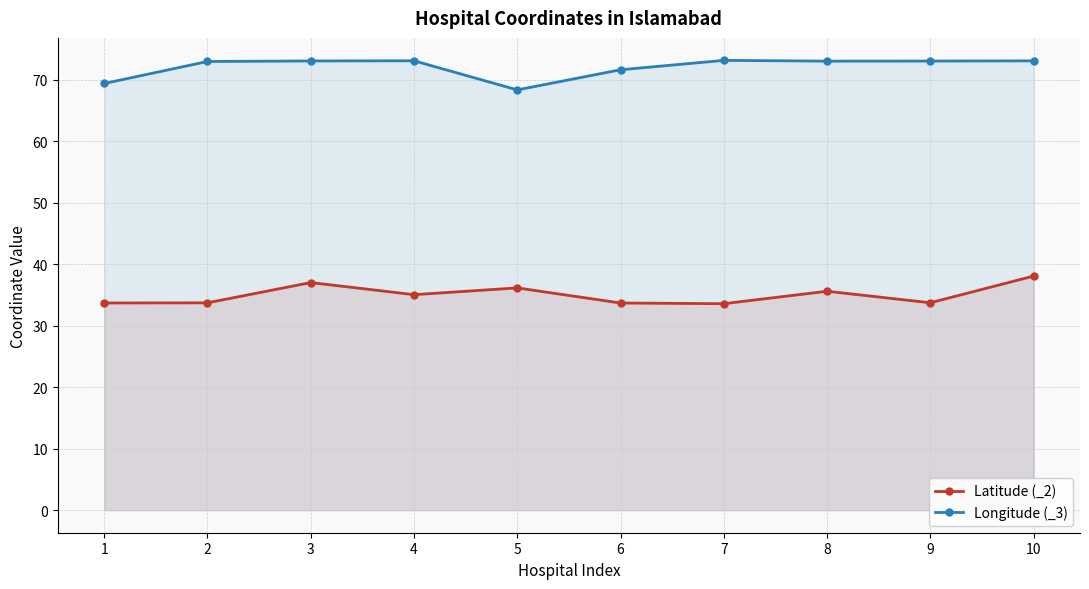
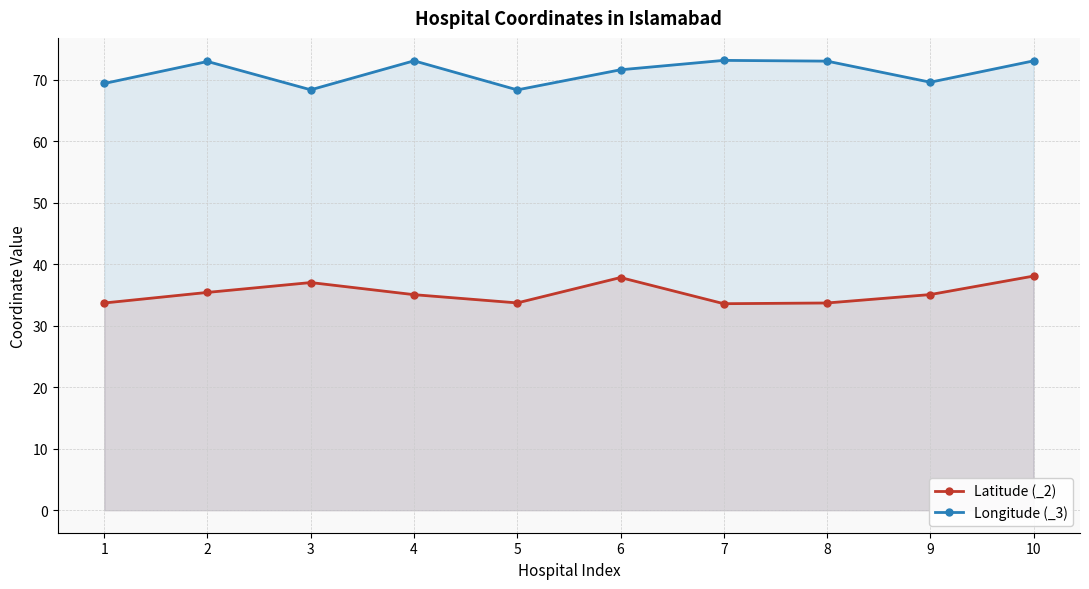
  {
    "Latitude (_2)": {
      "1": 34,
-     "2": 34,
+     "2": 35,
      "3": 37,
      "4": 35,
-     "5": 36,
-     "6": 34,
+     "5": 34,
+     "6": 38,
      "7": 34,
-     "8": 36,
-     "9": 34,
+     "8": 34,
+     "9": 35,
      "10": 38
    },
    "Longitude (_3)": {
      "1": 69,
      "2": 73,
-     "3": 73,
+     "3": 68,
      "4": 73,
      "5": 68,
      "6": 72,
      "7": 73,
      "8": 73,
-     "9": 73,
+     "9": 70,
      "10": 73
    }
  }
